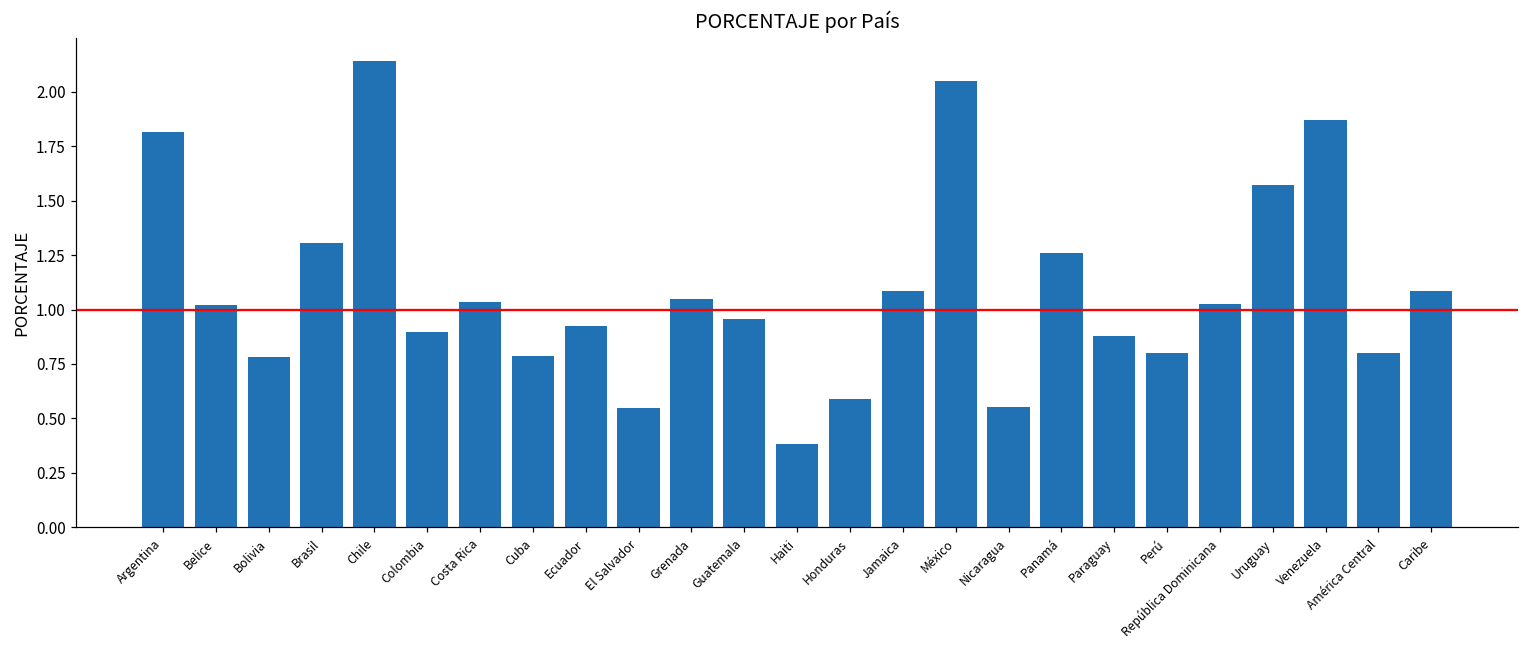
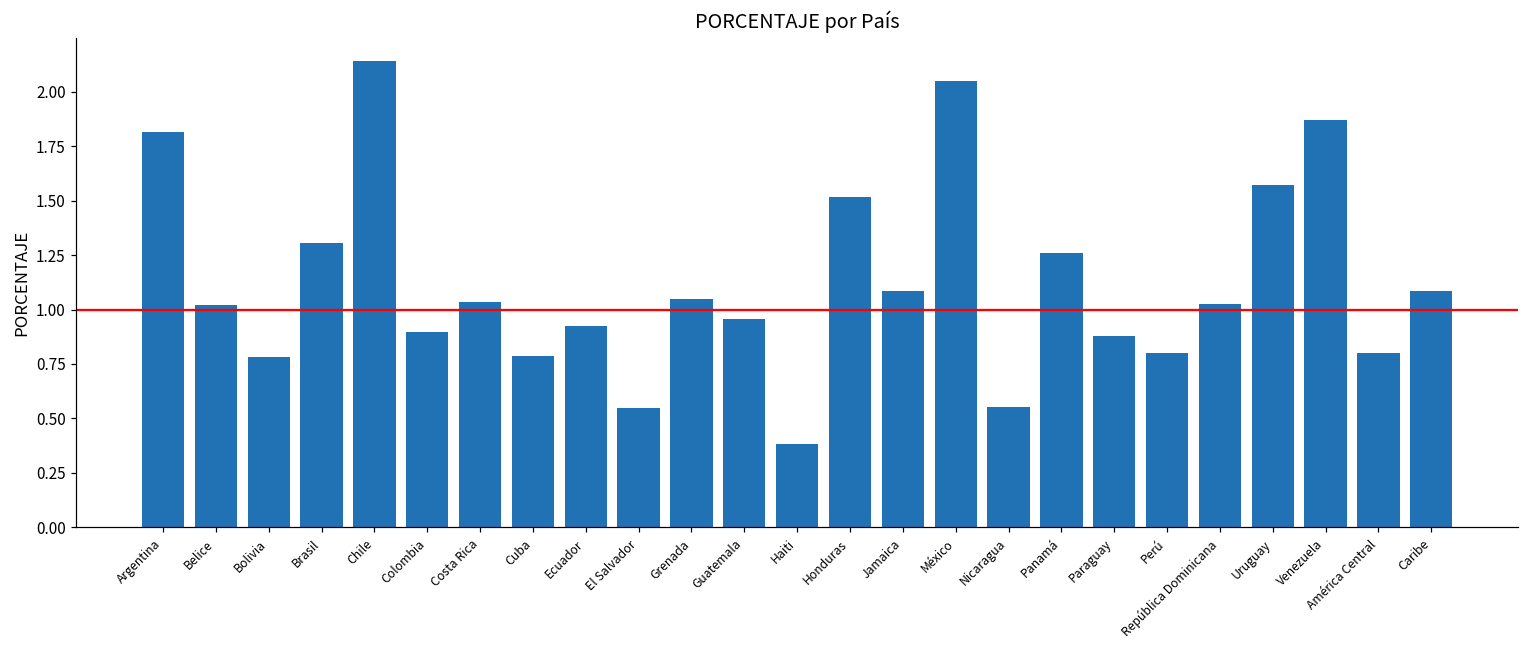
  {
    "Argentina": 1.81,
    "Belice": 1.02,
    "Bolivia": 0.78,
    "Brasil": 1.30,
    "Chile": 2.14,
    "Colombia": 0.90,
    "Costa Rica": 1.03,
    "Cuba": 0.79,
    "Ecuador": 0.92,
    "El Salvador": 0.55,
    "Grenada": 1.05,
    "Guatemala": 0.96,
    "Haiti": 0.38,
-   "Honduras": 0.59,
+   "Honduras": 1.52,
    "Jamaica": 1.09,
    "México": 2.05,
    "Nicaragua": 0.55,
    "Panamá": 1.26,
    "Paraguay": 0.88,
    "Perú": 0.80,
    "República Dominicana": 1.03,
    "Uruguay": 1.57,
    "Venezuela": 1.87,
    "América Central": 0.80,
    "Caribe": 1.08
  }
